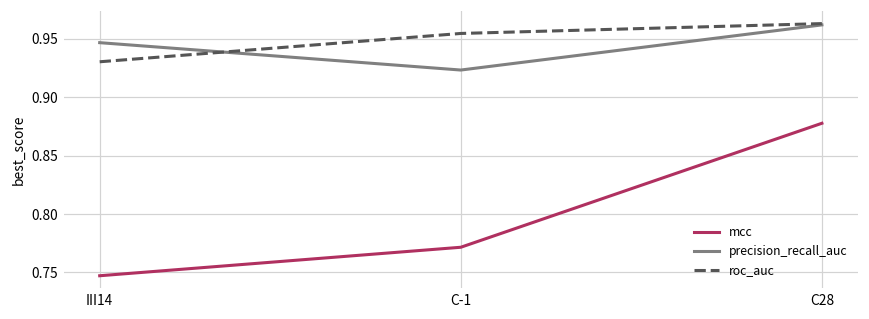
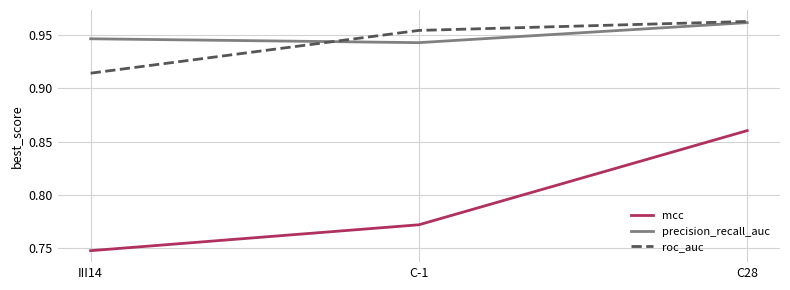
  {
    "mcc": {
      "III14": 0.747,
      "C-1": 0.772,
-     "C28": 0.878
+     "C28": 0.860
    },
    "precision_recall_auc": {
      "III14": 0.947,
-     "C-1": 0.923
+     "C-1": 0.943
    },
    "roc_auc": {
-     "III14": 0.930,
+     "III14": 0.914,
      "C-1": 0.955
    }
  }
